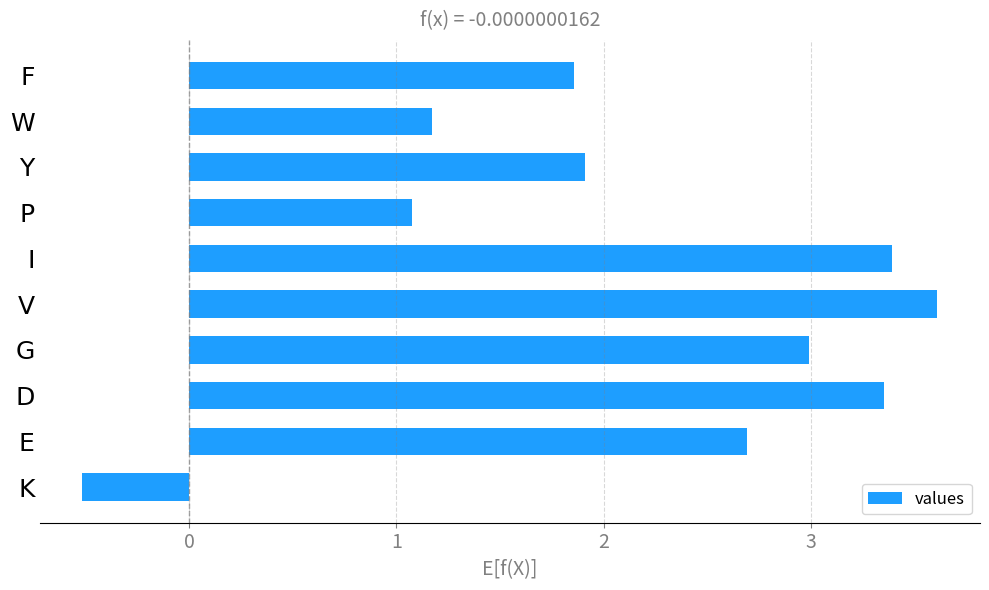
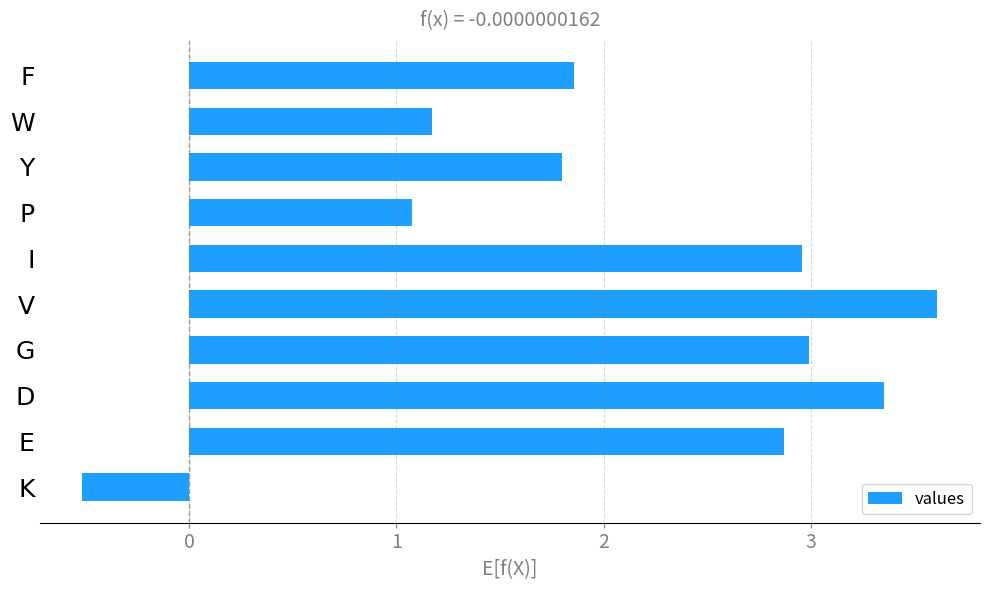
  {
    "F": 1.86,
    "W": 1.17,
-   "Y": 1.91,
+   "Y": 1.80,
    "P": 1.08,
-   "I": 3.39,
+   "I": 2.96,
    "V": 3.61,
    "G": 2.99,
    "D": 3.36,
-   "E": 2.69,
+   "E": 2.87,
    "K": -0.52
  }
